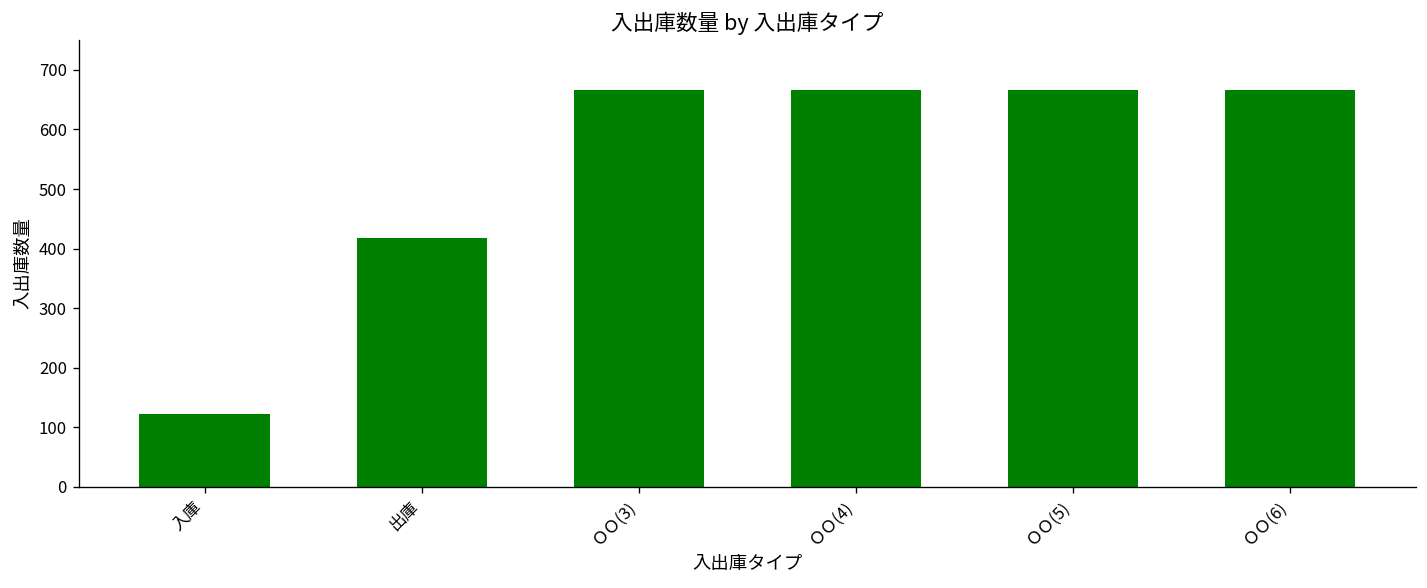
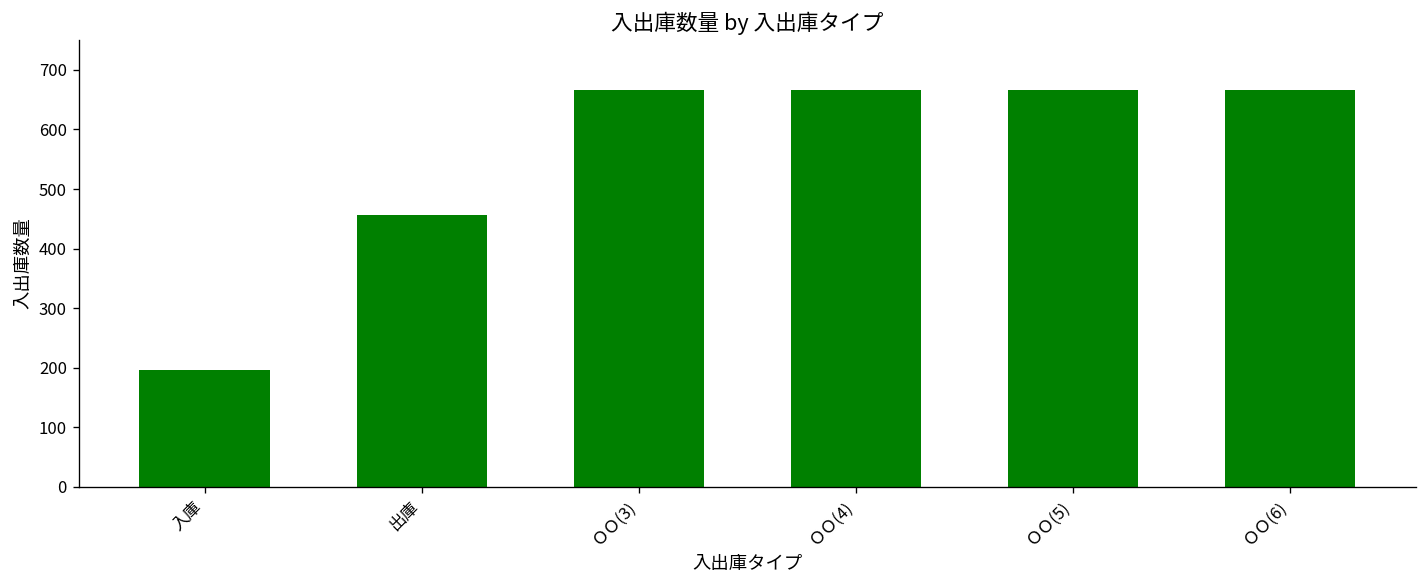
  {
-   "入庫": 120,
-   "出庫": 420,
+   "入庫": 200,
+   "出庫": 460,
    "ＯＯ(3)": 670,
    "ＯＯ(4)": 670,
    "ＯＯ(5)": 670,
    "ＯＯ(6)": 670
  }
